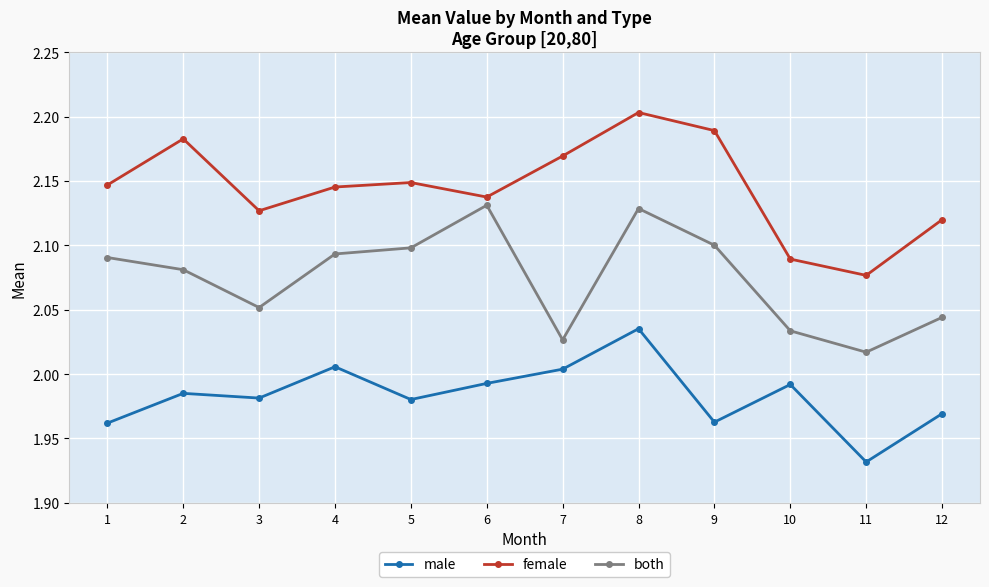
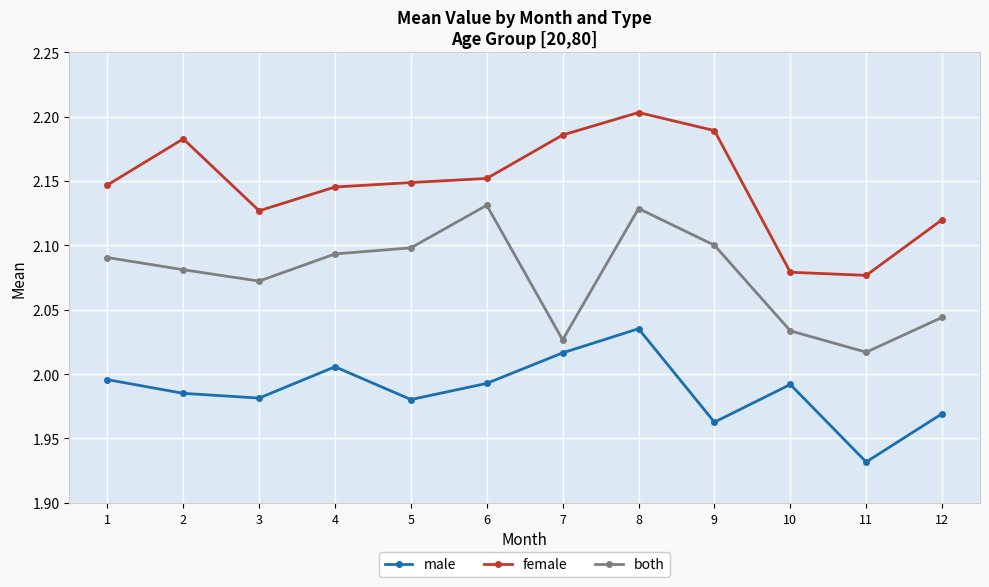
  {
    "male": {
-     "1": 1.962,
+     "1": 1.996,
      "2": 1.985,
      "3": 1.981,
      "4": 2.006,
      "5": 1.980,
      "6": 1.993,
-     "7": 2.004,
+     "7": 2.016,
      "8": 2.035,
      "9": 1.963,
      "10": 1.992,
      "11": 1.932,
      "12": 1.969
    },
    "female": {
      "1": 2.147,
      "2": 2.183,
      "3": 2.127,
      "4": 2.145,
      "5": 2.149,
-     "6": 2.137,
-     "7": 2.169,
+     "6": 2.152,
+     "7": 2.186,
      "8": 2.203,
      "9": 2.189,
-     "10": 2.089,
+     "10": 2.079,
      "11": 2.077,
      "12": 2.120
    },
    "both": {
      "1": 2.091,
      "2": 2.081,
-     "3": 2.052,
+     "3": 2.072,
      "4": 2.093,
      "5": 2.098,
      "6": 2.131,
      "7": 2.027,
      "8": 2.129,
      "9": 2.100,
      "10": 2.034,
      "11": 2.017,
      "12": 2.044
    }
  }
